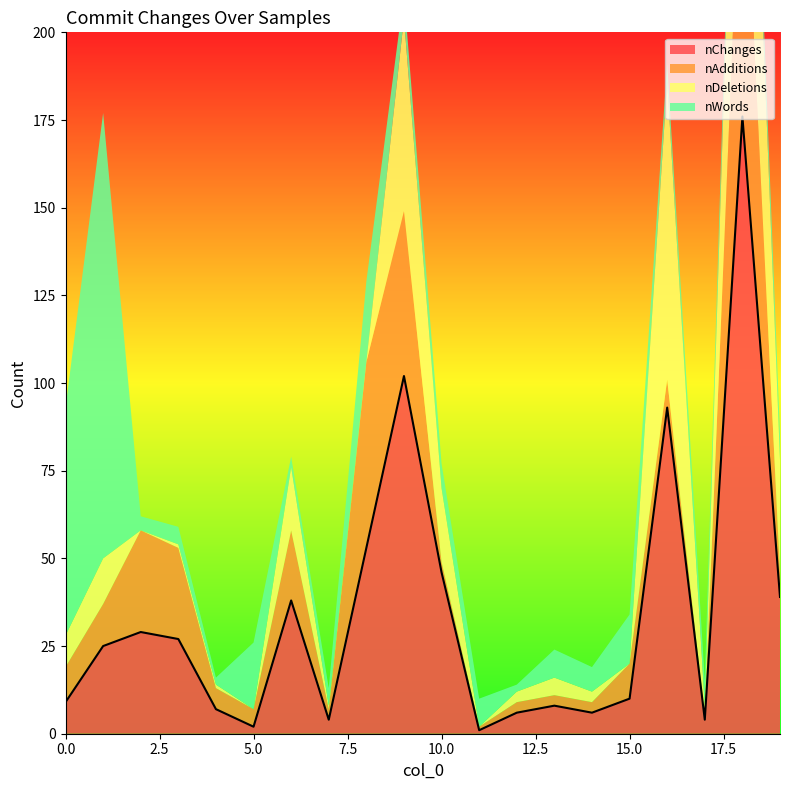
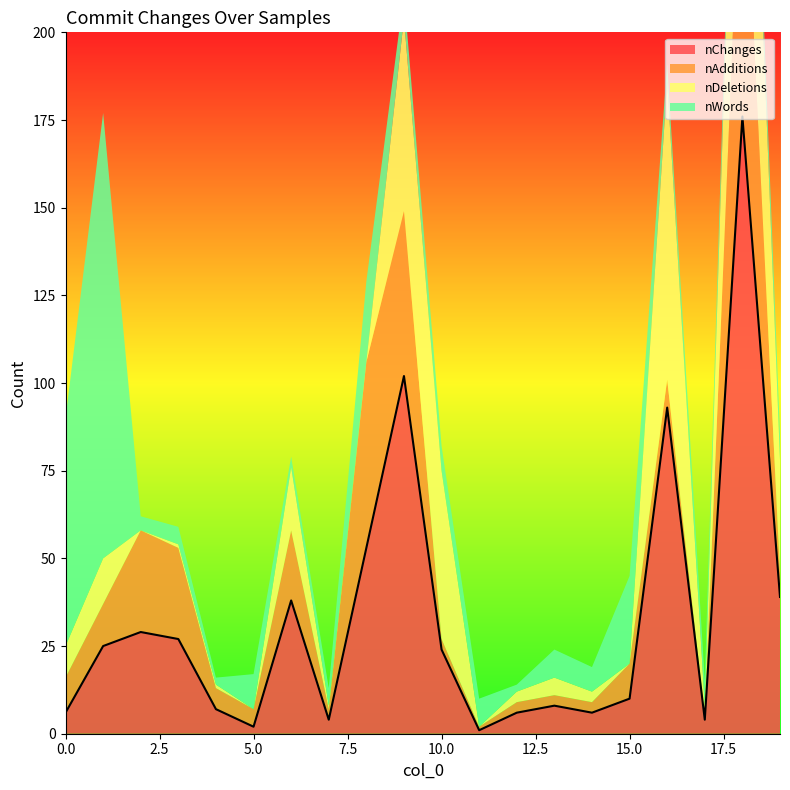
  {
    "nChanges": {
-     "0.0": 9,
+     "0.0": 6,
      "5.0": 2,
-     "10.0": 46,
+     "10.0": 24,
      "15.0": 10
    },
    "nAdditions": {
      "0.0": 10,
      "10.0": 3
    },
    "nDeletions": {
      "0.0": 9,
-     "10.0": 21
+     "10.0": 48
    },
    "nWords": {
      "0.0": 65,
-     "5.0": 19,
+     "5.0": 10,
      "10.0": 7,
-     "15.0": 14
+     "15.0": 25
    }
  }
